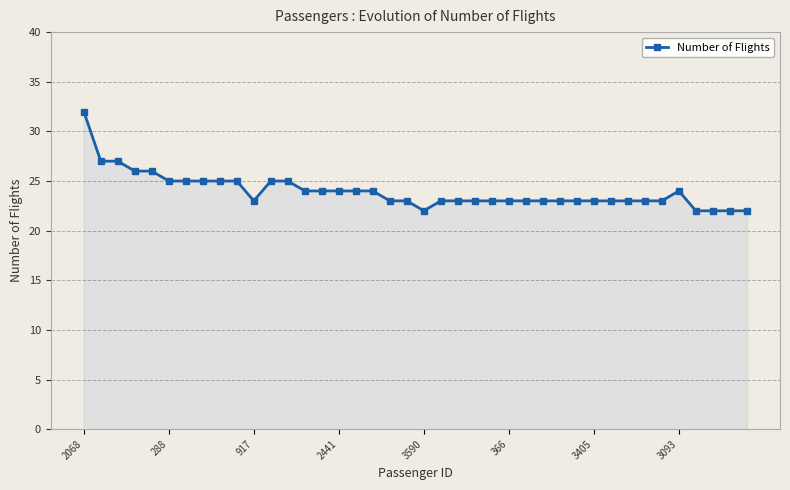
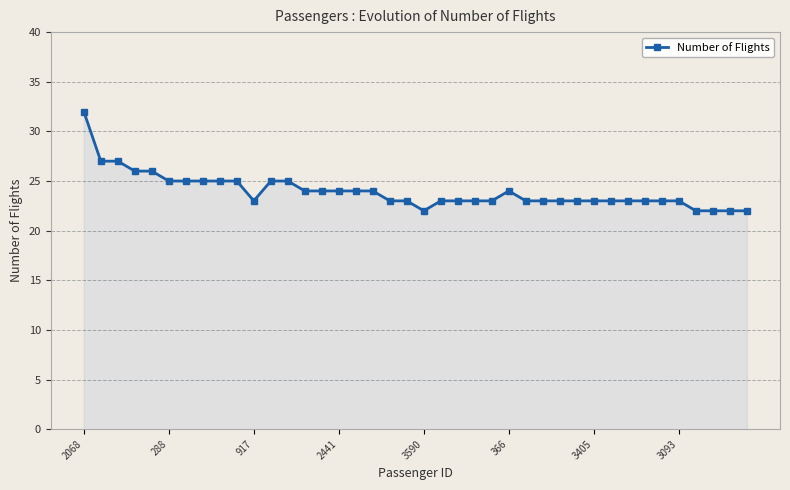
  {
    "2068": 32,
    "288": 25,
    "917": 23,
    "2441": 24,
    "3590": 22,
-   "366": 23,
+   "366": 24,
    "3405": 23,
-   "3093": 24
+   "3093": 23
  }
